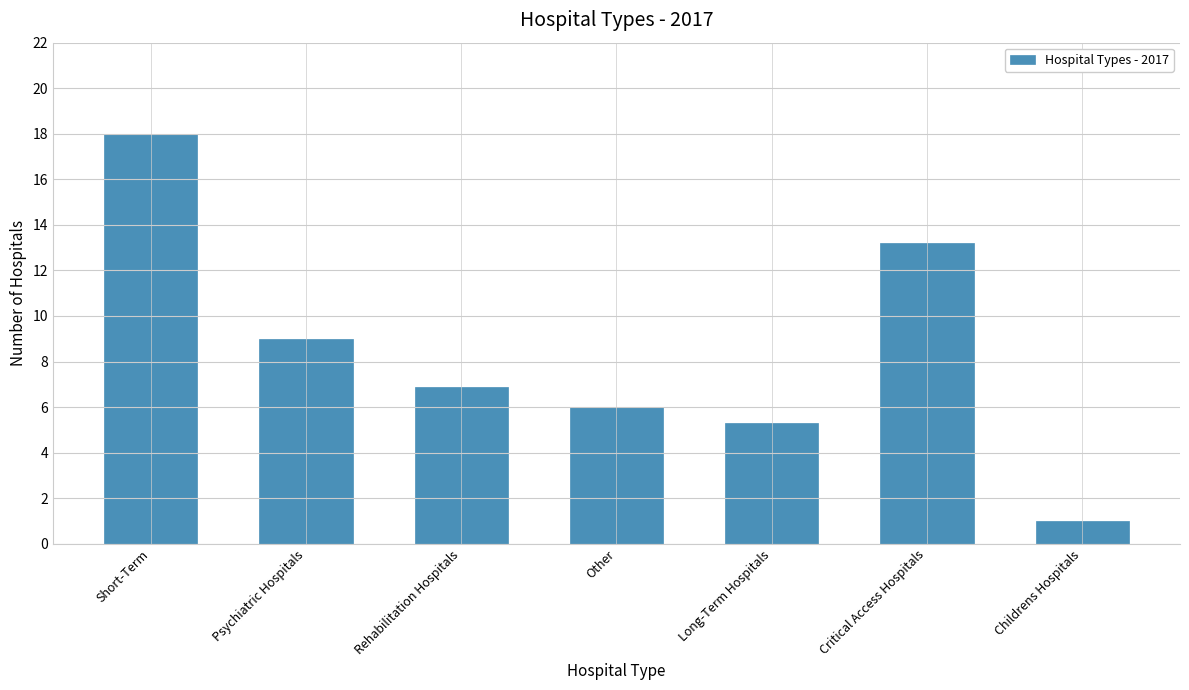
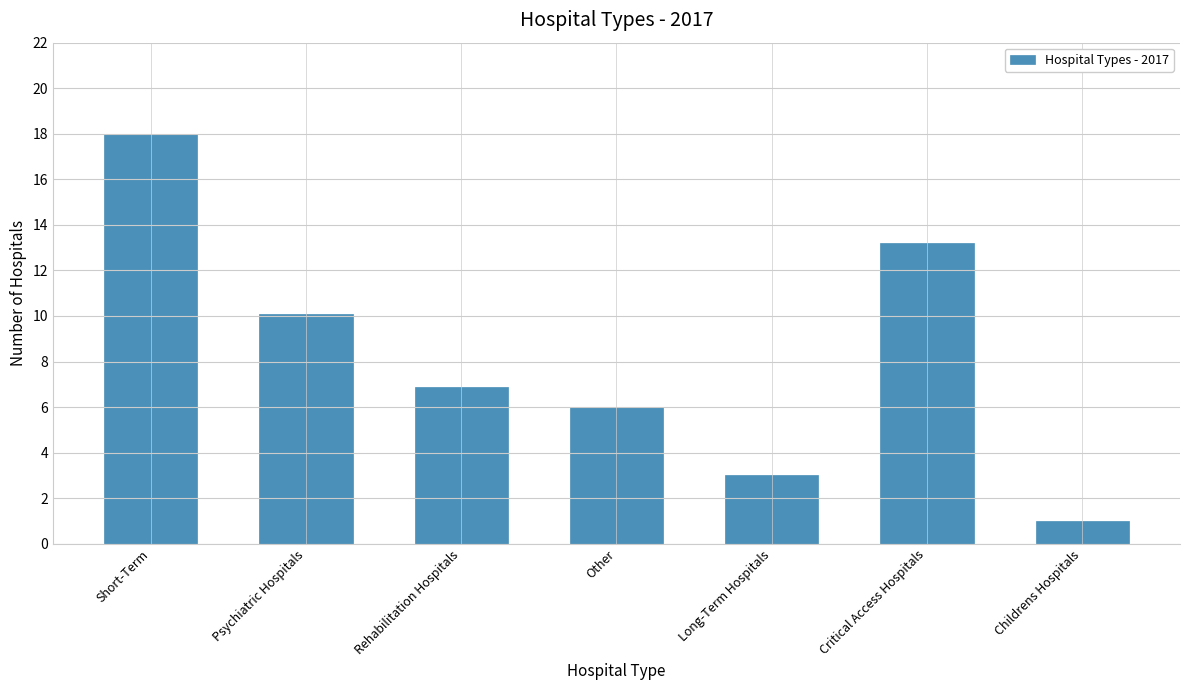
  {
    "Short-Term": 18.0,
-   "Psychiatric Hospitals": 9.0,
+   "Psychiatric Hospitals": 10.1,
    "Rehabilitation Hospitals": 6.9,
    "Other": 6.0,
-   "Long-Term Hospitals": 5.3,
+   "Long-Term Hospitals": 3.0,
    "Critical Access Hospitals": 13.2,
    "Childrens Hospitals": 1.0
  }
